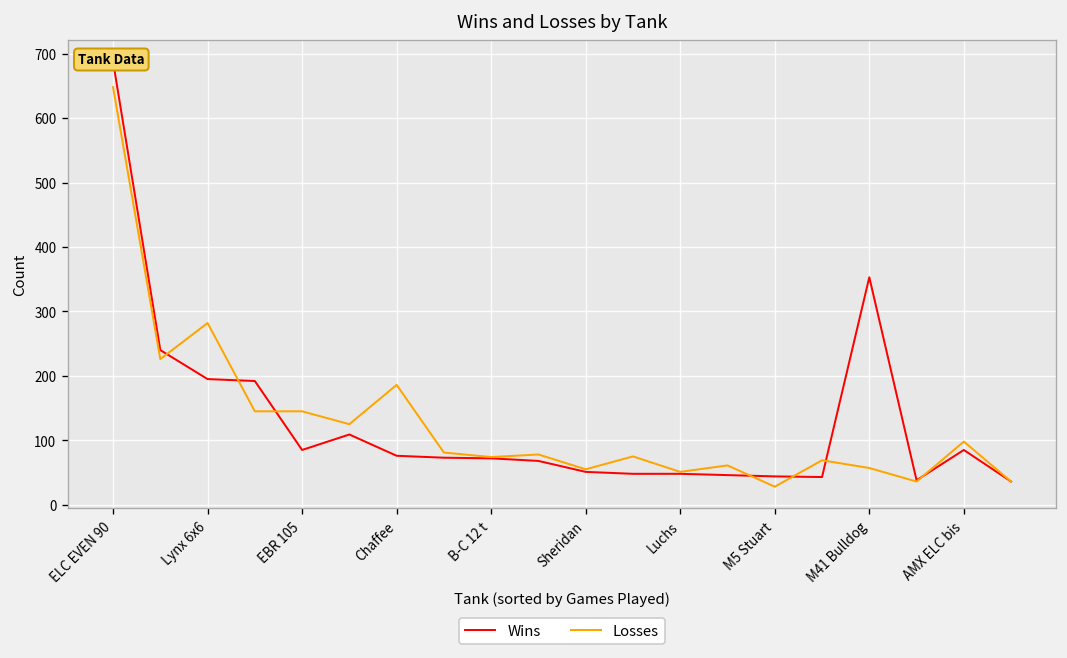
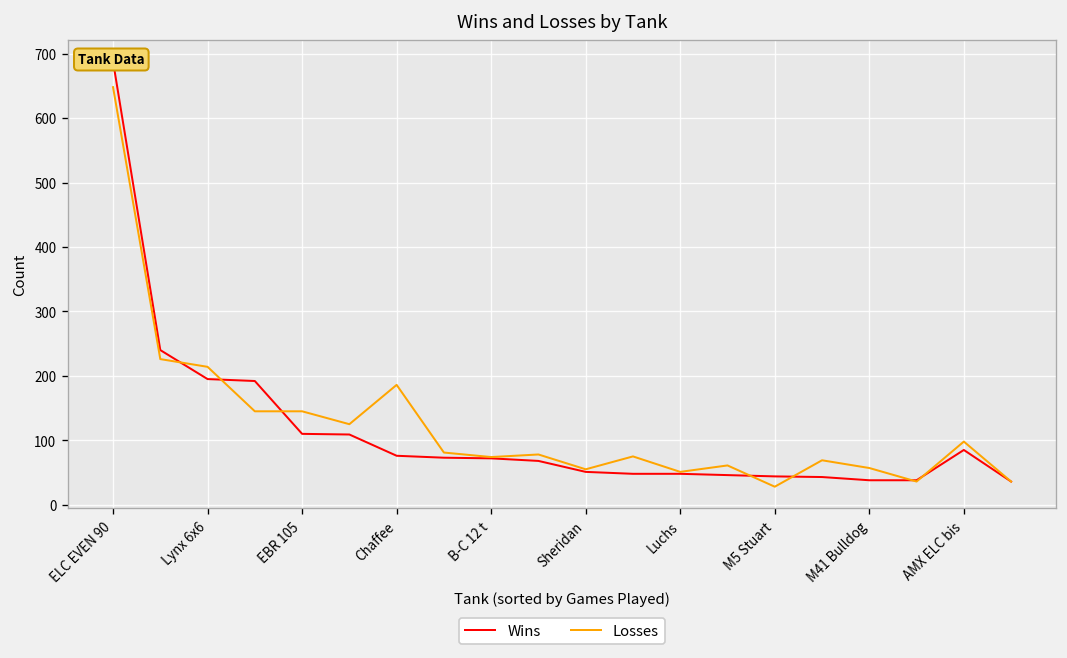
  {
    "Wins": {
      "Lynx 6x6": 200,
-     "EBR 105": 90,
+     "EBR 105": 110,
      "Chaffee": 80,
      "M5 Stuart": 40,
-     "M41 Bulldog": 350,
+     "M41 Bulldog": 40,
      "AMX ELC bis": 90
    },
    "Losses": {
      "ELC EVEN 90": 650,
-     "Lynx 6x6": 280,
+     "Lynx 6x6": 210,
      "EBR 105": 150,
      "Chaffee": 190,
      "M5 Stuart": 30,
      "M41 Bulldog": 60,
      "AMX ELC bis": 100
    }
  }
